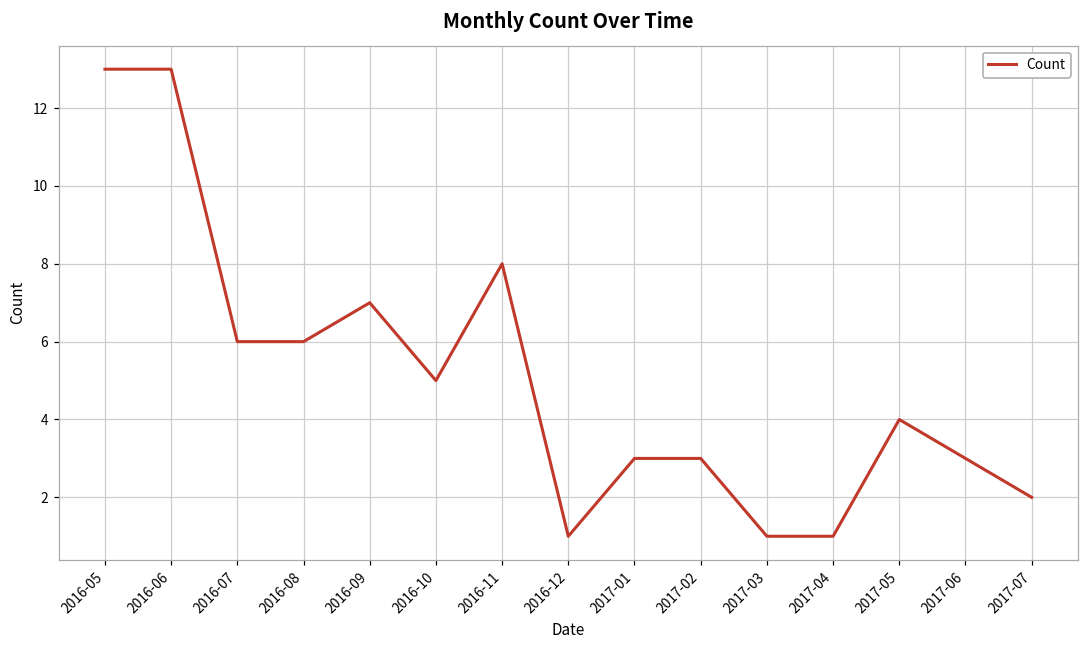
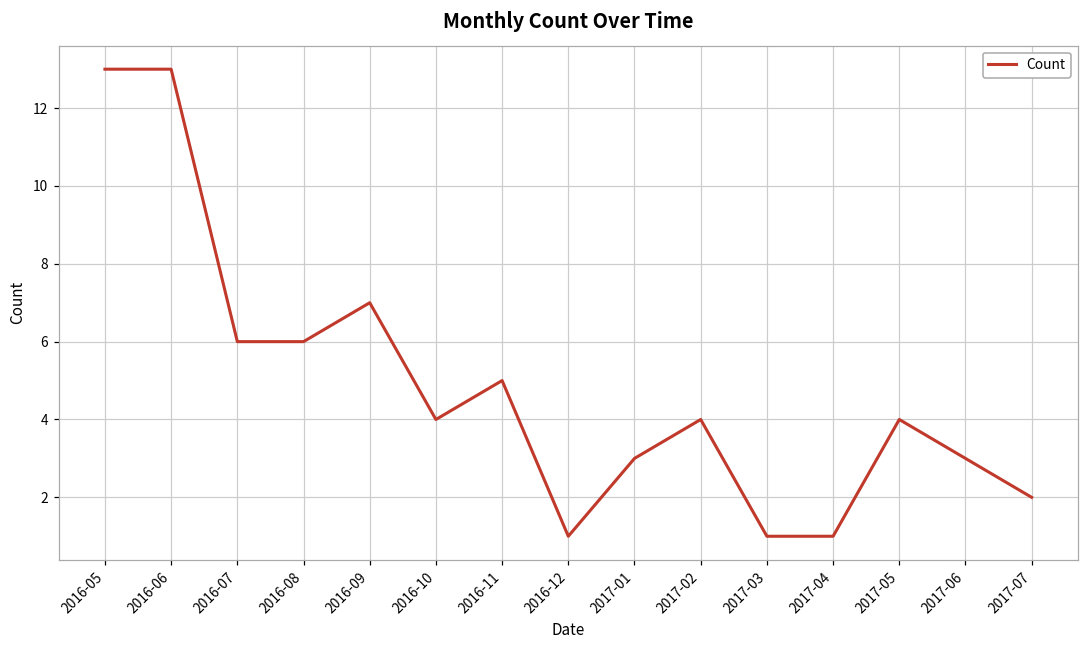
  {
    "2016-05": 13,
    "2016-06": 13,
    "2016-07": 6,
    "2016-08": 6,
    "2016-09": 7,
-   "2016-10": 5,
-   "2016-11": 8,
+   "2016-10": 4,
+   "2016-11": 5,
    "2016-12": 1,
    "2017-01": 3,
-   "2017-02": 3,
+   "2017-02": 4,
    "2017-03": 1,
    "2017-04": 1,
    "2017-05": 4,
    "2017-06": 3,
    "2017-07": 2
  }
